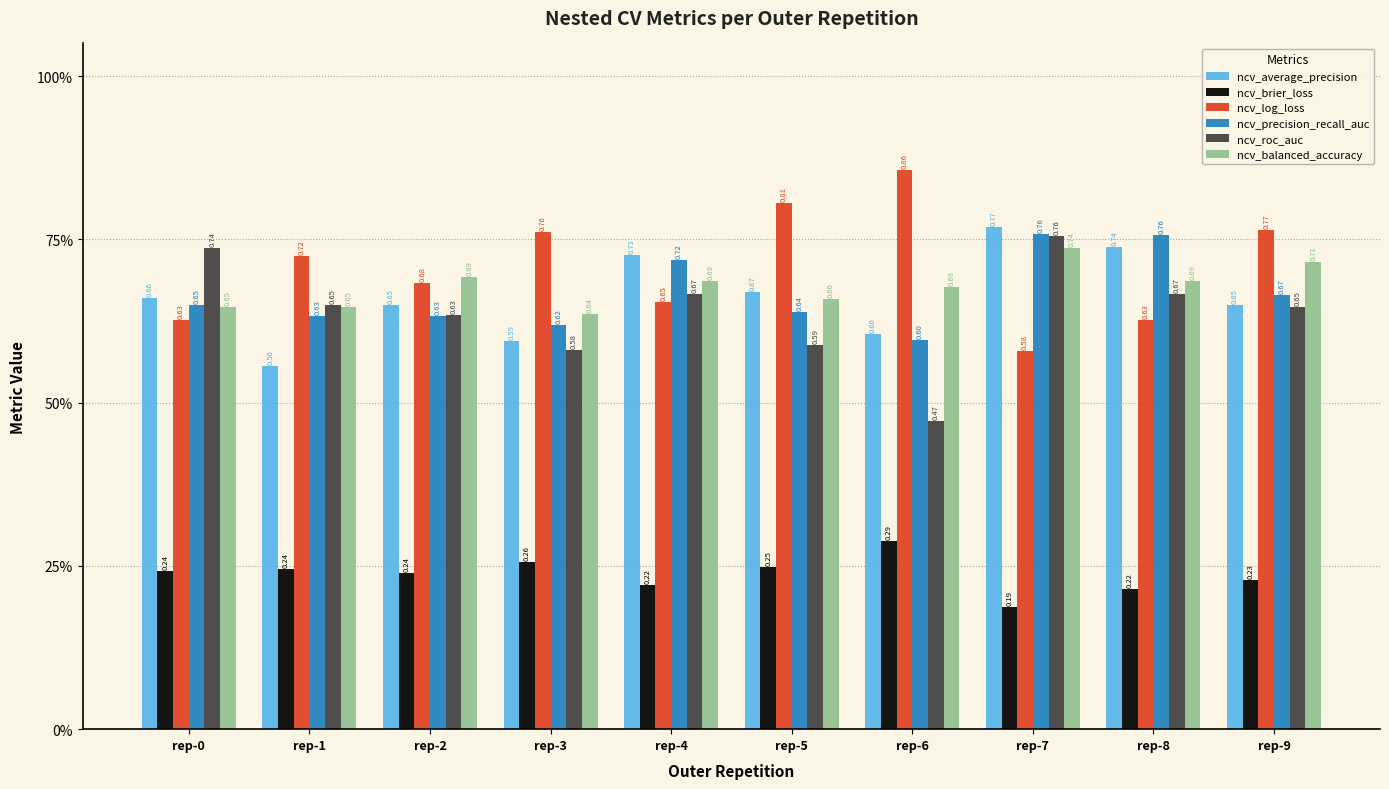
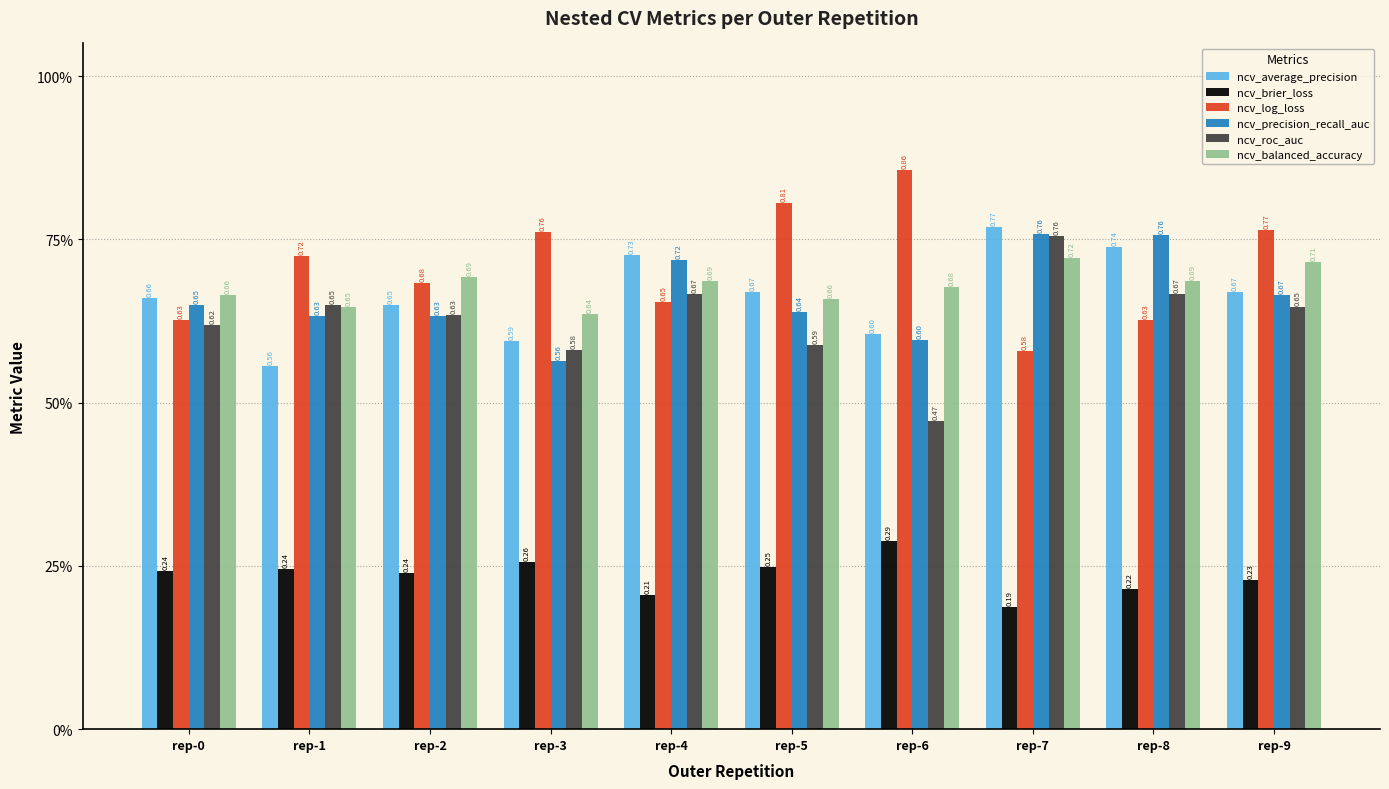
  {
    "ncv_average_precision": {
      "rep-0": 0.66,
      "rep-1": 0.56,
      "rep-2": 0.65,
      "rep-3": 0.59,
      "rep-4": 0.73,
      "rep-5": 0.67,
      "rep-6": 0.60,
      "rep-7": 0.77,
      "rep-8": 0.74,
-     "rep-9": 0.65
+     "rep-9": 0.67
    },
    "ncv_brier_loss": {
      "rep-0": 0.24,
      "rep-1": 0.24,
      "rep-2": 0.24,
      "rep-3": 0.26,
-     "rep-4": 0.22,
+     "rep-4": 0.21,
      "rep-5": 0.25,
      "rep-6": 0.29,
      "rep-7": 0.19,
      "rep-8": 0.22,
      "rep-9": 0.23
    },
    "ncv_log_loss": {
      "rep-0": 0.63,
      "rep-1": 0.72,
      "rep-2": 0.68,
      "rep-3": 0.76,
      "rep-4": 0.65,
      "rep-5": 0.81,
      "rep-6": 0.86,
      "rep-7": 0.58,
      "rep-8": 0.63,
      "rep-9": 0.77
    },
    "ncv_precision_recall_auc": {
      "rep-0": 0.65,
      "rep-1": 0.63,
      "rep-2": 0.63,
-     "rep-3": 0.62,
+     "rep-3": 0.56,
      "rep-4": 0.72,
      "rep-5": 0.64,
      "rep-6": 0.60,
      "rep-7": 0.76,
      "rep-8": 0.76,
      "rep-9": 0.67
    },
    "ncv_roc_auc": {
-     "rep-0": 0.74,
+     "rep-0": 0.62,
      "rep-1": 0.65,
      "rep-2": 0.63,
      "rep-3": 0.58,
      "rep-4": 0.67,
      "rep-5": 0.59,
      "rep-6": 0.47,
      "rep-7": 0.76,
      "rep-8": 0.67,
      "rep-9": 0.65
    },
    "ncv_balanced_accuracy": {
-     "rep-0": 0.65,
+     "rep-0": 0.66,
      "rep-1": 0.65,
      "rep-2": 0.69,
      "rep-3": 0.64,
      "rep-4": 0.69,
      "rep-5": 0.66,
      "rep-6": 0.68,
-     "rep-7": 0.74,
+     "rep-7": 0.72,
      "rep-8": 0.69,
      "rep-9": 0.71
    }
  }
